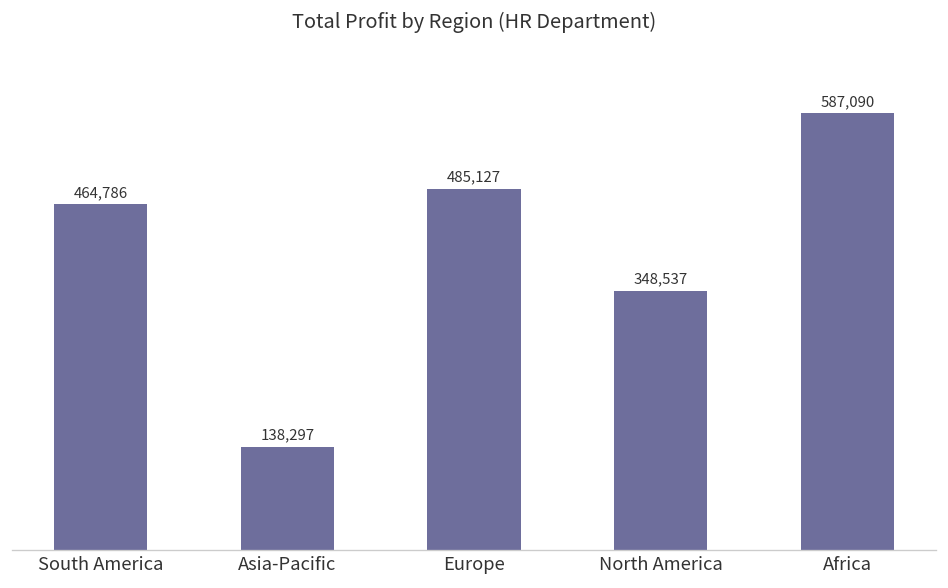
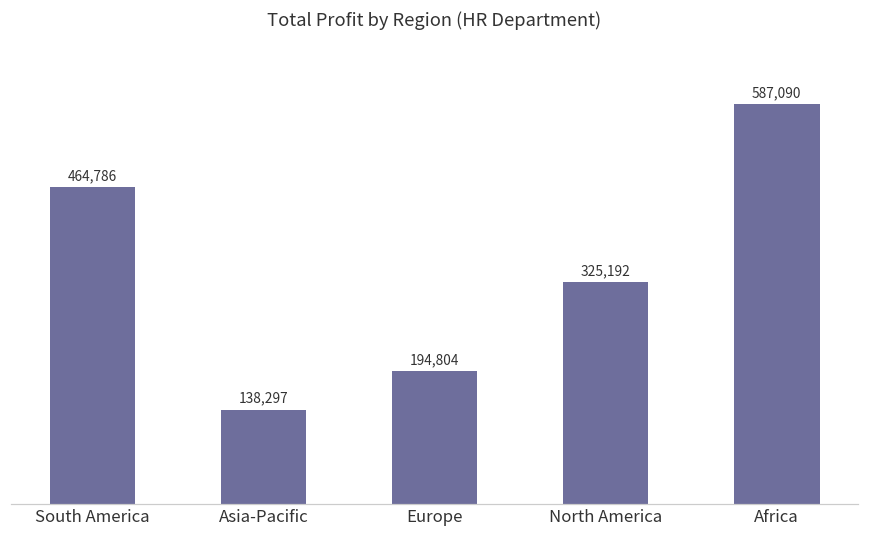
  {
    "South America": "464,786",
    "Asia-Pacific": "138,297",
-   "Europe": "485,127",
-   "North America": "348,537",
+   "Europe": "194,804",
+   "North America": "325,192",
    "Africa": "587,090"
  }
